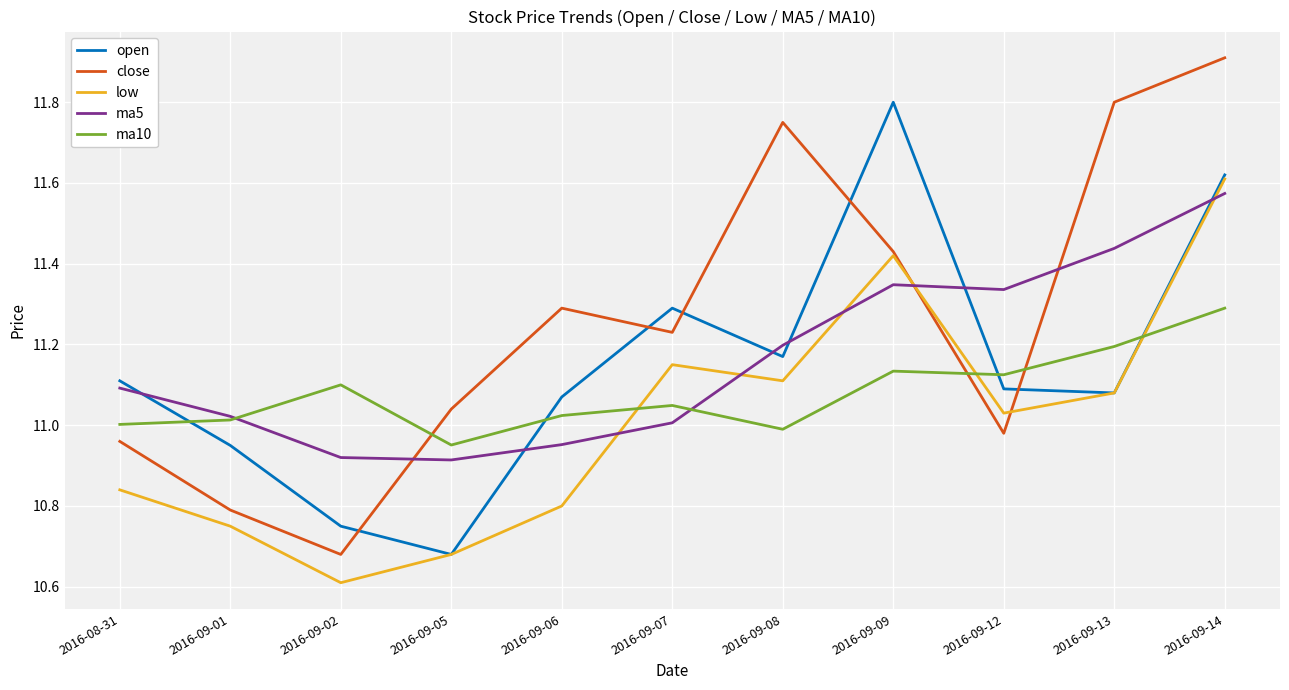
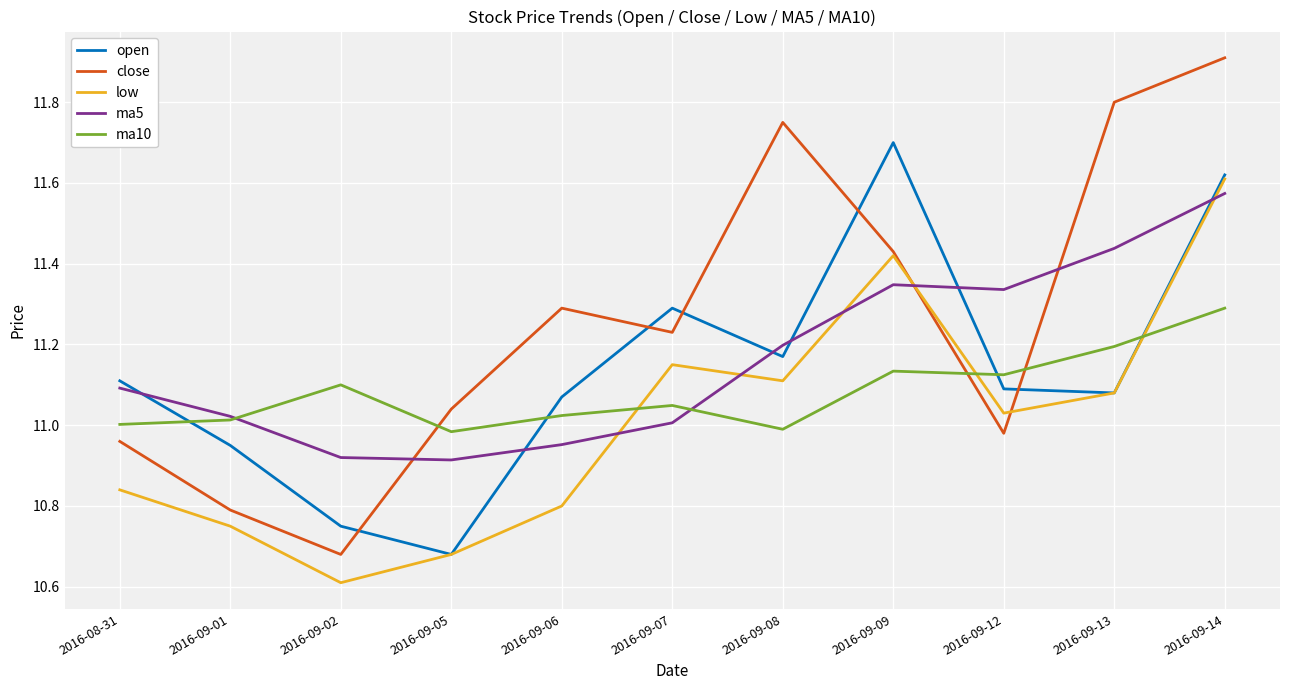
  {
    "open": {
      "2016-08-31": 11.11,
      "2016-09-01": 10.95,
      "2016-09-02": 10.75,
      "2016-09-06": 11.07,
      "2016-09-07": 11.29,
      "2016-09-08": 11.17,
-     "2016-09-09": 11.8,
+     "2016-09-09": 11.7,
      "2016-09-12": 11.09,
      "2016-09-14": 11.62
    },
    "close": {
      "2016-08-31": 10.96,
      "2016-09-01": 10.79,
      "2016-09-02": 10.68,
      "2016-09-05": 11.04,
      "2016-09-06": 11.29,
      "2016-09-07": 11.23,
      "2016-09-08": 11.75,
      "2016-09-09": 11.43,
      "2016-09-12": 10.98,
      "2016-09-13": 11.80,
      "2016-09-14": 11.91
    },
    "low": {
      "2016-08-31": 10.84,
      "2016-09-01": 10.75,
      "2016-09-02": 10.61,
      "2016-09-06": 10.80,
      "2016-09-07": 11.15,
      "2016-09-08": 11.11,
      "2016-09-09": 11.42,
      "2016-09-12": 11.03,
      "2016-09-14": 11.61
    },
    "ma5": {
      "2016-08-31": 11.09,
      "2016-09-01": 11.02,
      "2016-09-02": 10.92,
      "2016-09-05": 10.91,
      "2016-09-06": 10.95,
      "2016-09-07": 11.01,
      "2016-09-08": 11.20,
      "2016-09-09": 11.35,
      "2016-09-12": 11.34,
      "2016-09-13": 11.44,
      "2016-09-14": 11.57
    },
    "ma10": {
      "2016-08-31": 11.00,
      "2016-09-01": 11.01,
      "2016-09-02": 11.10,
-     "2016-09-05": 10.95,
+     "2016-09-05": 10.98,
      "2016-09-06": 11.02,
      "2016-09-07": 11.05,
      "2016-09-08": 10.99,
      "2016-09-09": 11.13,
      "2016-09-12": 11.13,
      "2016-09-13": 11.20,
      "2016-09-14": 11.29
    }
  }
